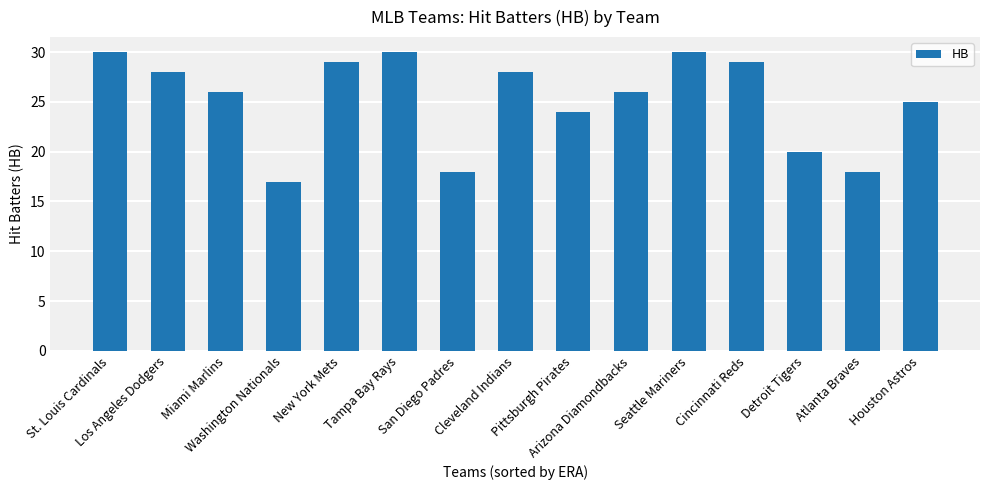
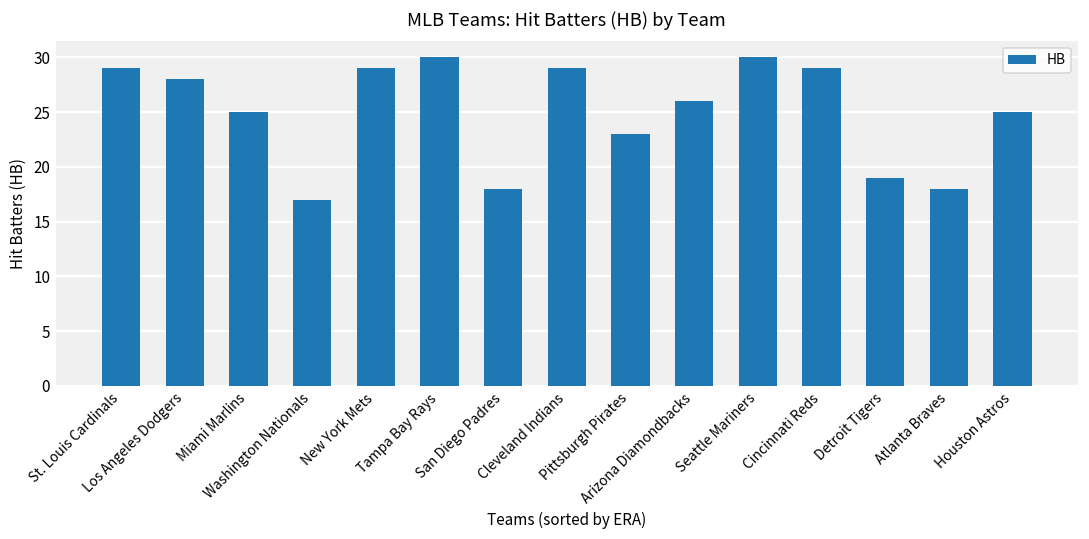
  {
-   "St. Louis Cardinals": 30,
+   "St. Louis Cardinals": 29,
    "Los Angeles Dodgers": 28,
-   "Miami Marlins": 26,
+   "Miami Marlins": 25,
    "Washington Nationals": 17,
    "New York Mets": 29,
    "Tampa Bay Rays": 30,
    "San Diego Padres": 18,
-   "Cleveland Indians": 28,
-   "Pittsburgh Pirates": 24,
+   "Cleveland Indians": 29,
+   "Pittsburgh Pirates": 23,
    "Arizona Diamondbacks": 26,
    "Seattle Mariners": 30,
    "Cincinnati Reds": 29,
-   "Detroit Tigers": 20,
+   "Detroit Tigers": 19,
    "Atlanta Braves": 18,
    "Houston Astros": 25
  }
